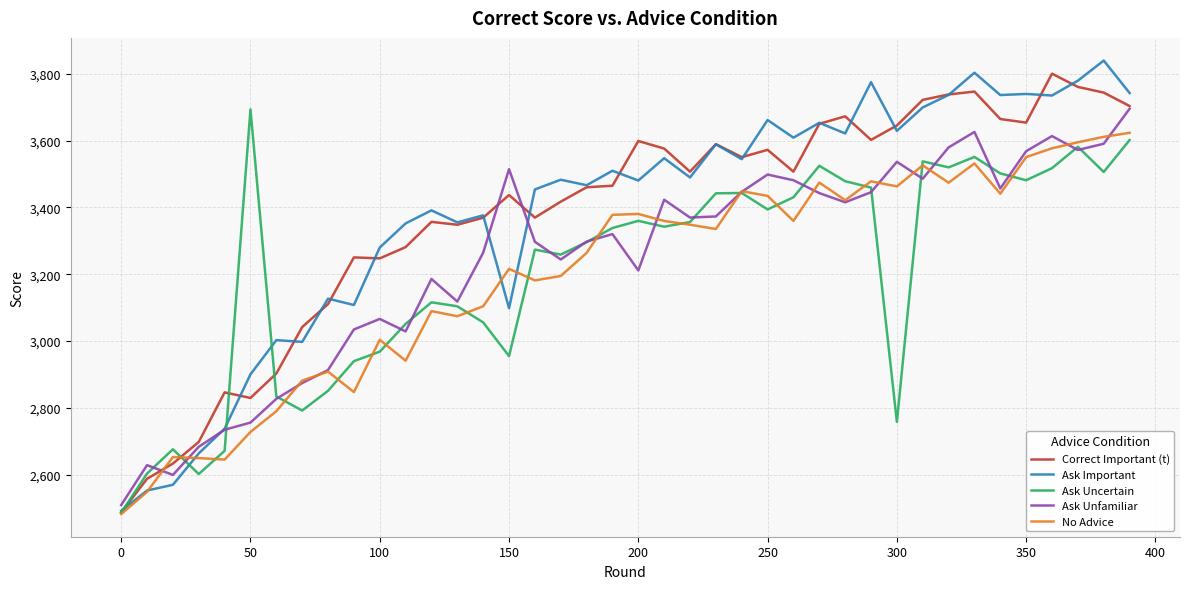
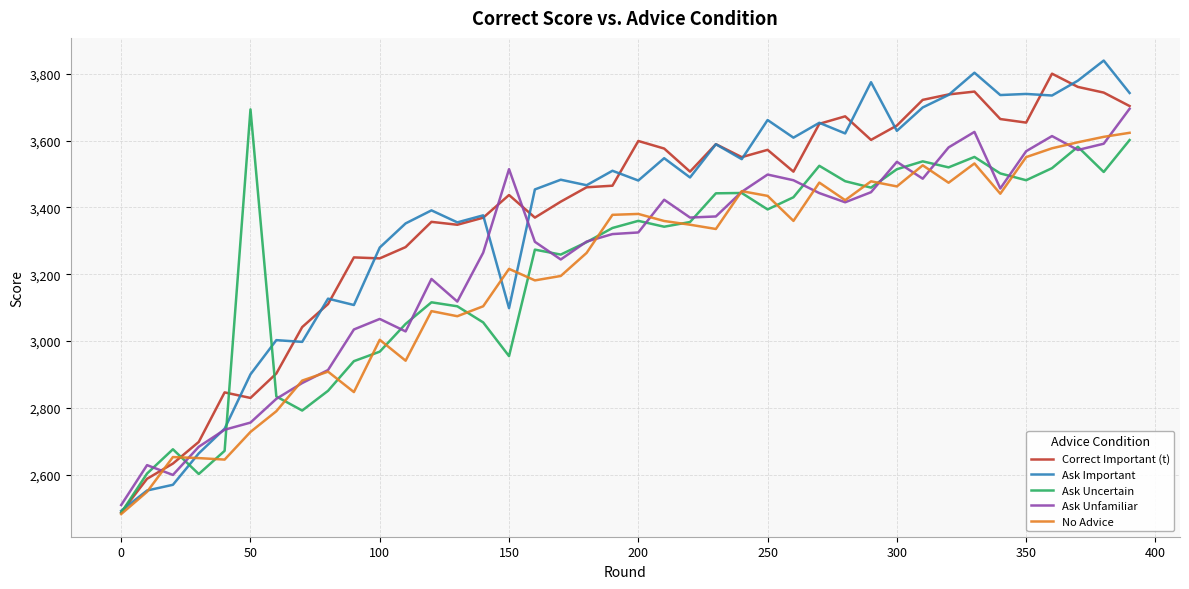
  {
    "Correct Important (t)": {
      "50": "2,830",
      "100": "3,250",
      "150": "3,440",
      "200": "3,600",
      "250": "3,570",
      "300": "3,650",
      "350": "3,650"
    },
    "Ask Important": {
      "50": "2,900",
      "100": "3,280",
      "150": "3,100",
      "200": "3,480",
      "250": "3,660",
      "300": "3,630",
      "350": "3,740"
    },
    "Ask Uncertain": {
      "50": "3,690",
      "100": "2,970",
      "150": "2,950",
      "200": "3,360",
      "250": "3,390",
-     "300": "2,760",
+     "300": "3,510",
      "350": "3,480"
    },
    "Ask Unfamiliar": {
      "0": "2,510",
      "50": "2,760",
      "100": "3,070",
      "150": "3,510",
-     "200": "3,210",
+     "200": "3,330",
      "250": "3,500",
      "300": "3,540",
      "350": "3,570"
    },
    "No Advice": {
      "50": "2,730",
      "100": "3,000",
      "150": "3,220",
      "200": "3,380",
      "250": "3,430",
      "300": "3,460",
      "350": "3,550"
    }
  }
